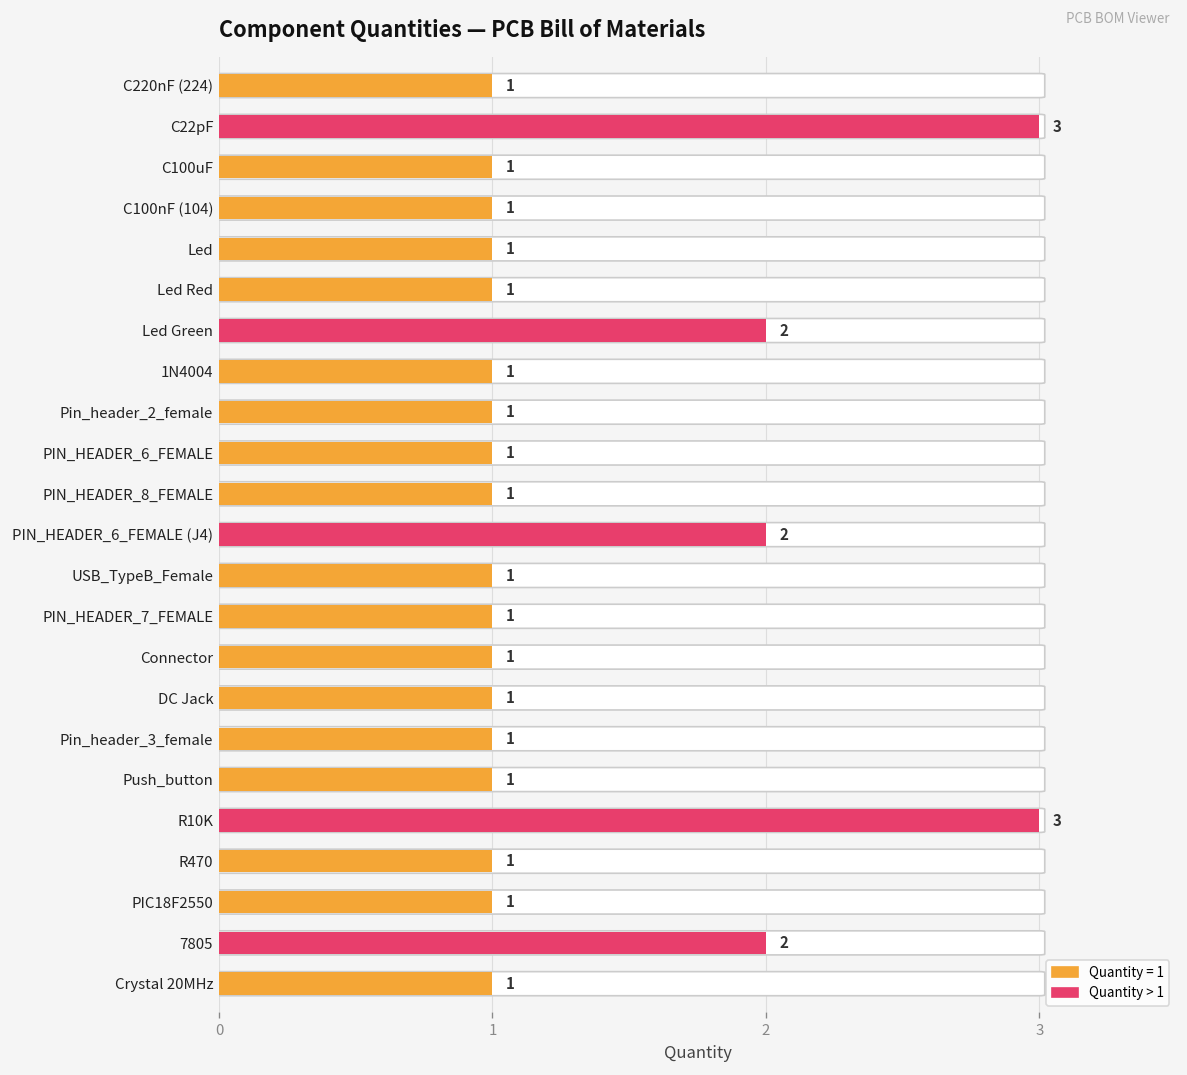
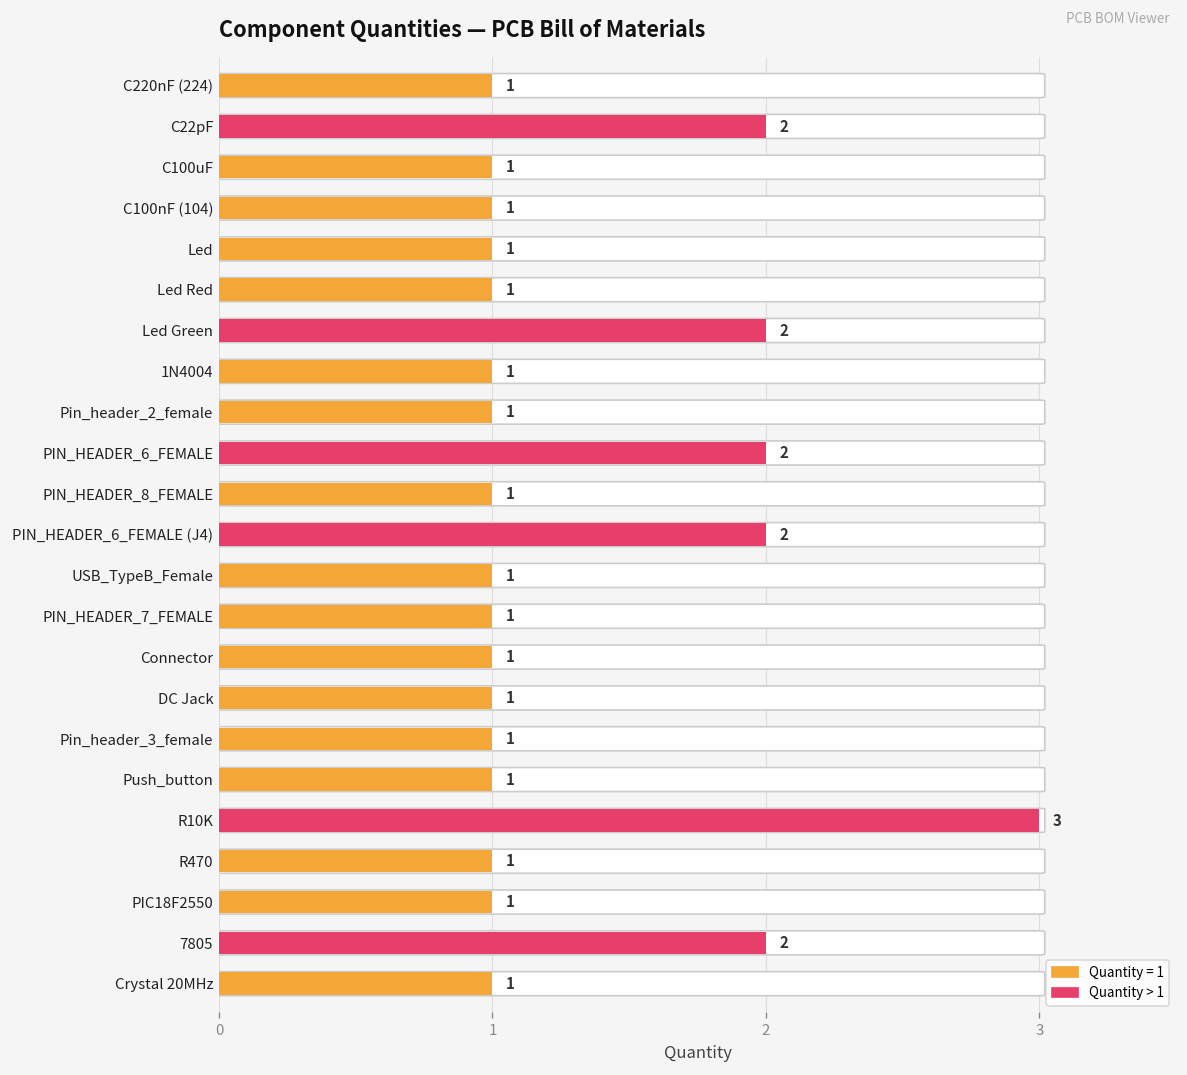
  {
    "C220nF (224)": 1,
-   "C22pF": 3,
+   "C22pF": 2,
    "C100uF": 1,
    "C100nF (104)": 1,
    "Led": 1,
    "Led Red": 1,
    "Led Green": 2,
    "1N4004": 1,
    "Pin_header_2_female": 1,
-   "PIN_HEADER_6_FEMALE": 1,
+   "PIN_HEADER_6_FEMALE": 2,
    "PIN_HEADER_8_FEMALE": 1,
    "PIN_HEADER_6_FEMALE (J4)": 2,
    "USB_TypeB_Female": 1,
    "PIN_HEADER_7_FEMALE": 1,
    "Connector": 1,
    "DC Jack": 1,
    "Pin_header_3_female": 1,
    "Push_button": 1,
    "R10K": 3,
    "R470": 1,
    "PIC18F2550": 1,
    "7805": 2,
    "Crystal 20MHz": 1
  }
